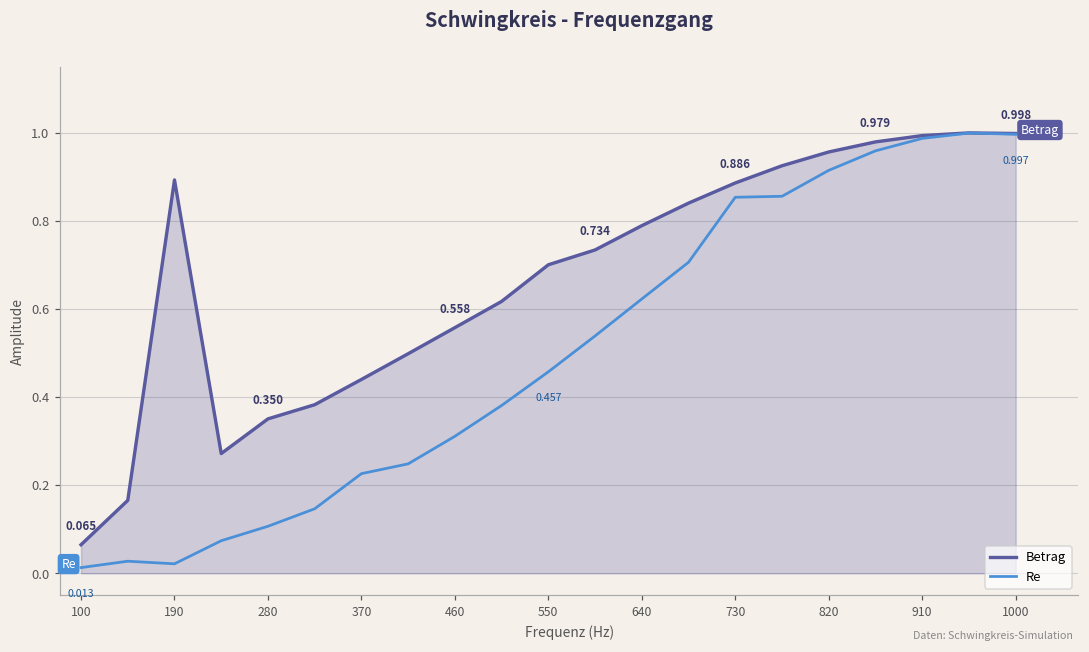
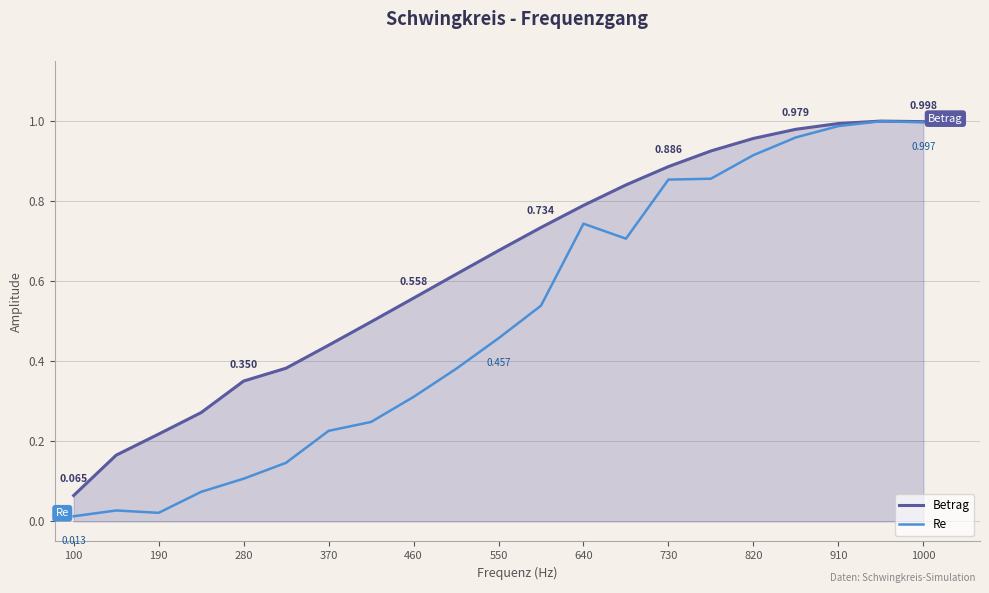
  {
    "Betrag": {
-     "190": 0.89,
+     "190": 0.22,
      "370": 0.44,
-     "550": 0.70,
+     "550": 0.68,
      "640": 0.79,
      "820": 0.96,
      "910": 0.99
    },
    "Re": {
      "190": 0.02,
      "280": 0.11,
      "370": 0.23,
      "460": 0.31,
-     "640": 0.62,
+     "640": 0.74,
      "730": 0.85,
      "820": 0.91,
      "910": 0.99
    }
  }
